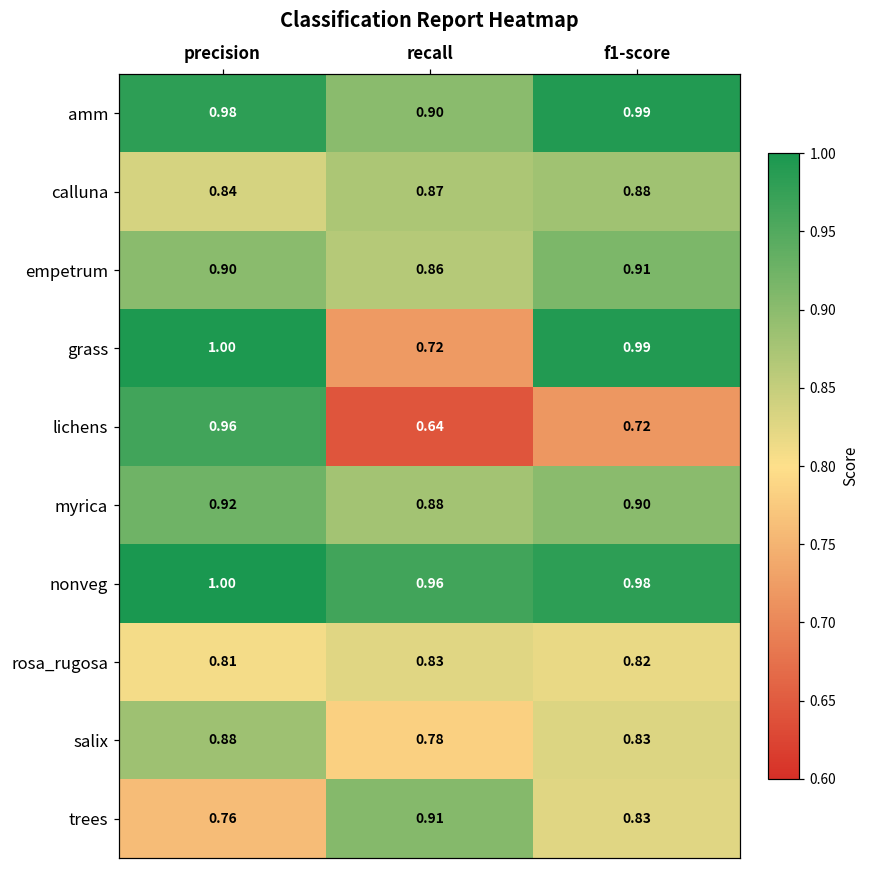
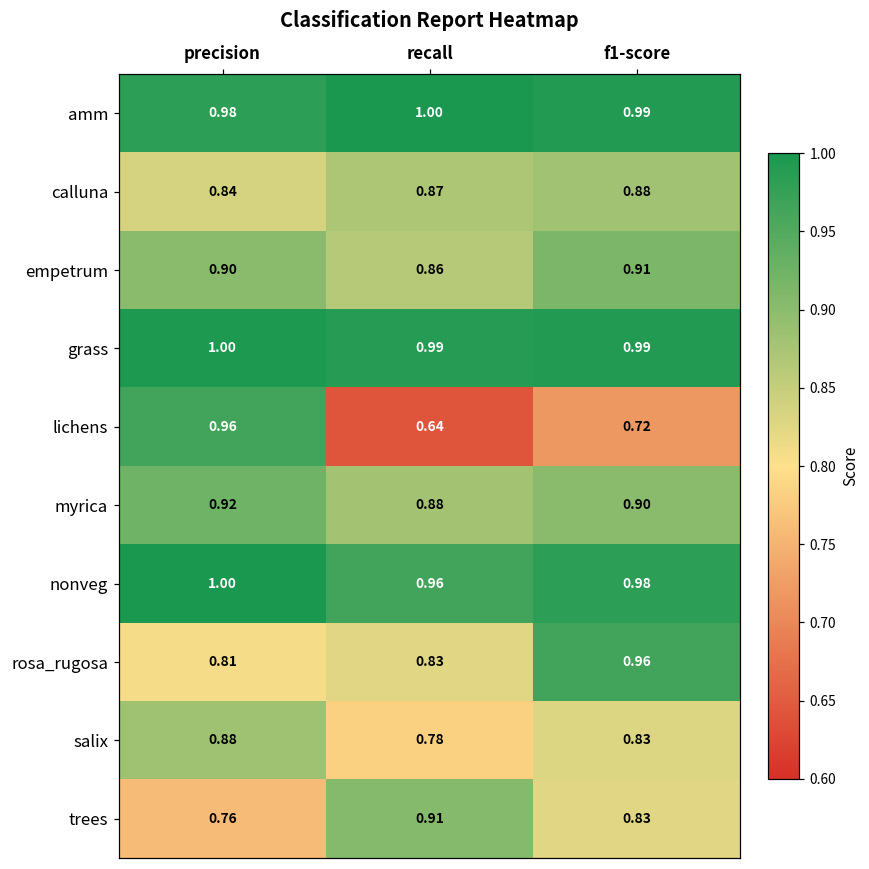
  {
    "amm": {
      "precision": 0.98,
-     "recall": 0.90,
+     "recall": 1.00,
      "f1-score": 0.99
    },
    "calluna": {
      "precision": 0.84,
      "recall": 0.87,
      "f1-score": 0.88
    },
    "empetrum": {
      "precision": 0.90,
      "recall": 0.86,
      "f1-score": 0.91
    },
    "grass": {
      "precision": 1.00,
-     "recall": 0.72,
+     "recall": 0.99,
      "f1-score": 0.99
    },
    "lichens": {
      "precision": 0.96,
      "recall": 0.64,
      "f1-score": 0.72
    },
    "myrica": {
      "precision": 0.92,
      "recall": 0.88,
      "f1-score": 0.90
    },
    "nonveg": {
      "precision": 1.00,
      "recall": 0.96,
      "f1-score": 0.98
    },
    "rosa_rugosa": {
      "precision": 0.81,
      "recall": 0.83,
-     "f1-score": 0.82
+     "f1-score": 0.96
    },
    "salix": {
      "precision": 0.88,
      "recall": 0.78,
      "f1-score": 0.83
    },
    "trees": {
      "precision": 0.76,
      "recall": 0.91,
      "f1-score": 0.83
    }
  }
